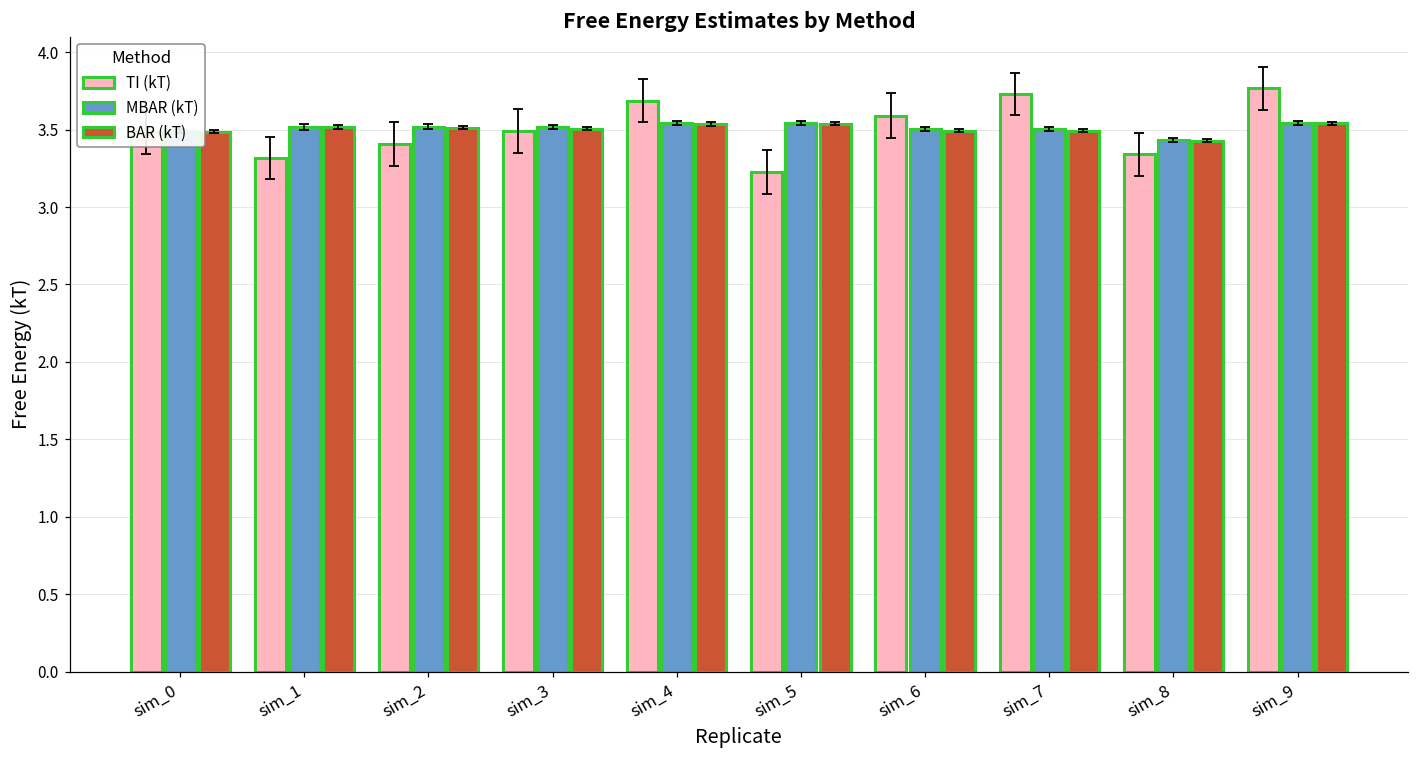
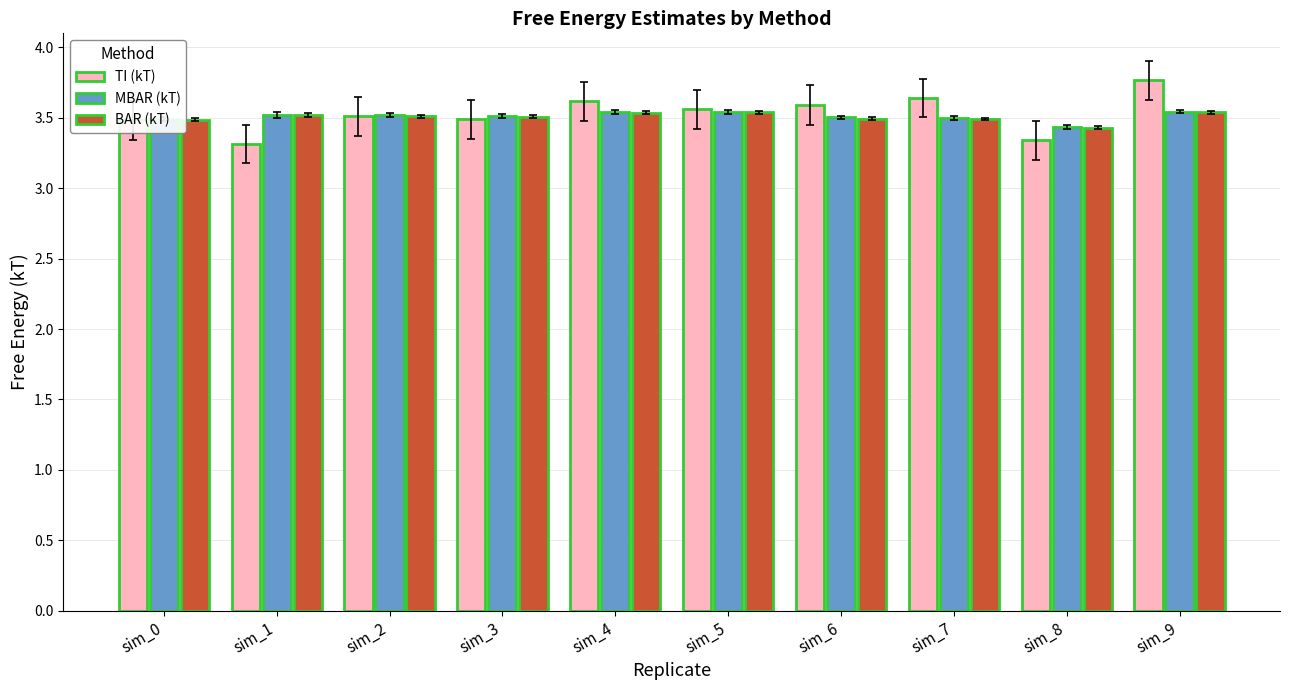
  {
    "TI (kT)": {
      "sim_1": 3.32,
-     "sim_2": 3.41,
+     "sim_2": 3.51,
      "sim_3": 3.49,
-     "sim_4": 3.69,
-     "sim_5": 3.23,
+     "sim_4": 3.62,
+     "sim_5": 3.56,
      "sim_6": 3.59,
-     "sim_7": 3.73,
+     "sim_7": 3.64,
      "sim_8": 3.34,
      "sim_9": 3.77
    },
    "MBAR (kT)": {
      "sim_1": 3.52,
      "sim_2": 3.52,
      "sim_3": 3.52,
      "sim_4": 3.54,
      "sim_5": 3.54,
      "sim_6": 3.50,
      "sim_7": 3.50,
      "sim_8": 3.43,
      "sim_9": 3.54
    },
    "BAR (kT)": {
      "sim_0": 3.49,
      "sim_1": 3.52,
      "sim_2": 3.51,
      "sim_3": 3.51,
      "sim_4": 3.54,
      "sim_5": 3.54,
      "sim_6": 3.49,
      "sim_7": 3.49,
      "sim_8": 3.43,
      "sim_9": 3.54
    }
  }
